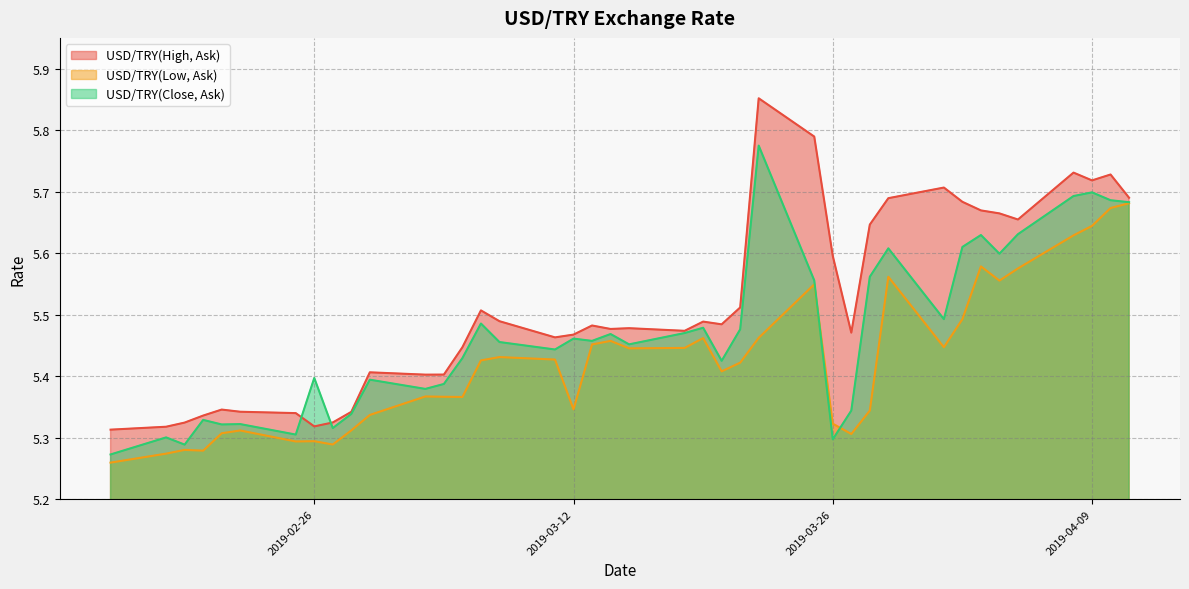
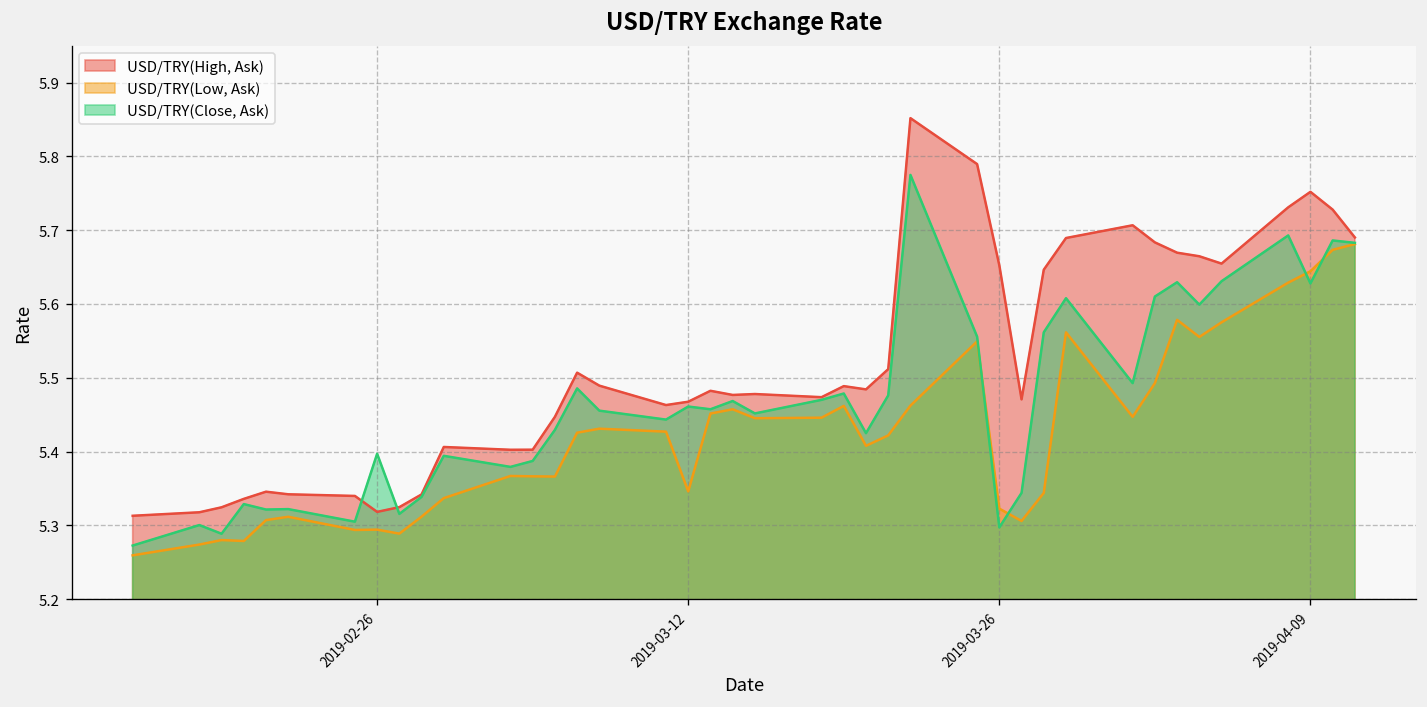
  {
    "USD/TRY(High, Ask)": {
      "2019-02-26": 5.32,
      "2019-03-12": 5.47,
-     "2019-03-26": 5.60,
-     "2019-04-09": 5.72
+     "2019-03-26": 5.65,
+     "2019-04-09": 5.75
    },
    "USD/TRY(Low, Ask)": {
      "2019-02-26": 5.29,
      "2019-03-12": 5.35,
      "2019-03-26": 5.32,
      "2019-04-09": 5.64
    },
    "USD/TRY(Close, Ask)": {
      "2019-02-26": 5.40,
      "2019-03-12": 5.46,
      "2019-03-26": 5.30,
-     "2019-04-09": 5.70
+     "2019-04-09": 5.63
    }
  }
